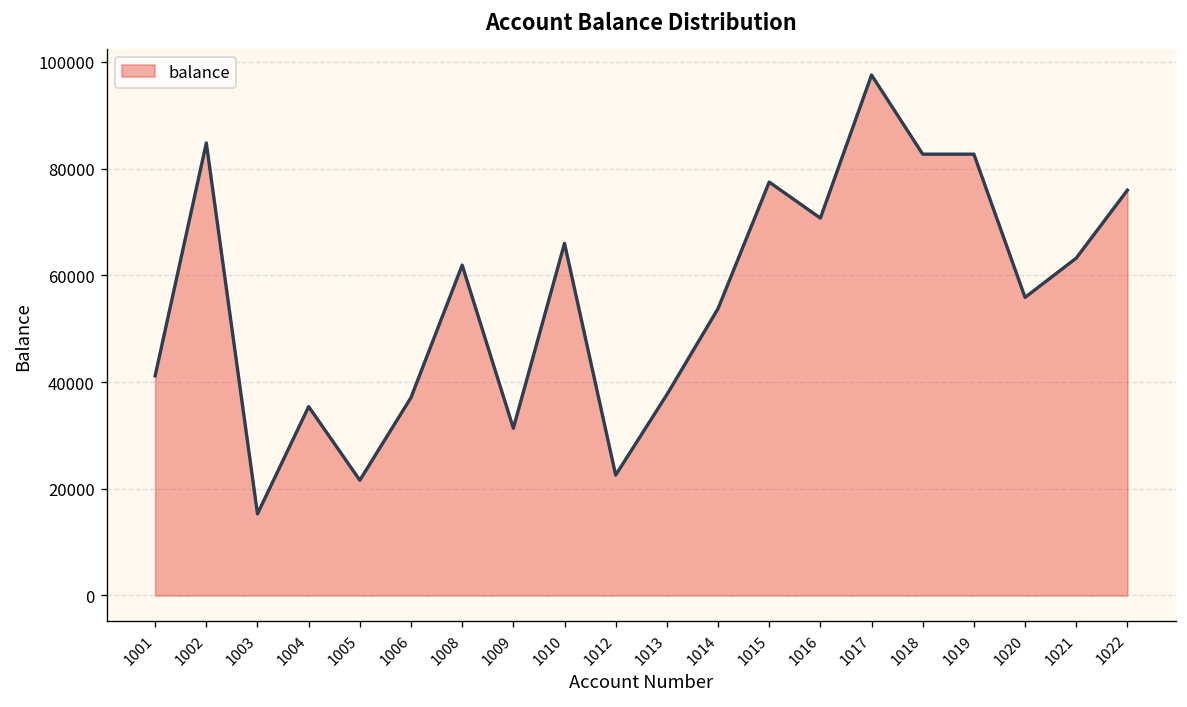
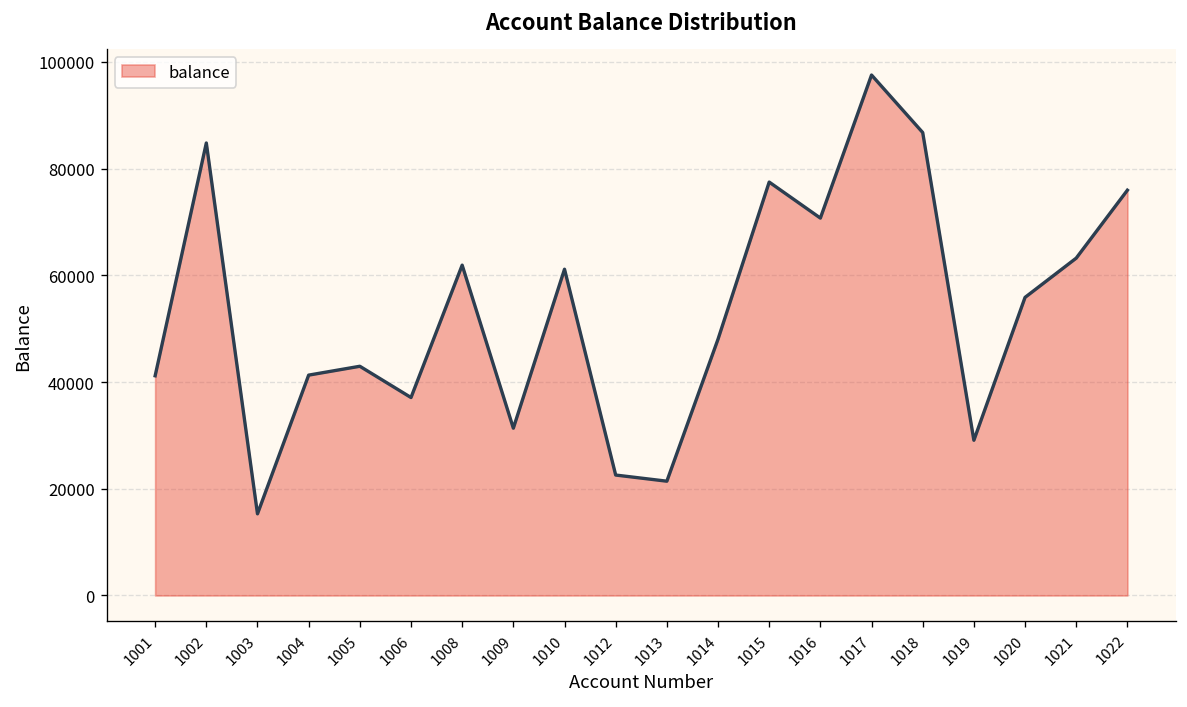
  {
    "1001": 41000,
    "1002": 85000,
    "1003": 15000,
-   "1004": 35000,
-   "1005": 22000,
+   "1004": 41000,
+   "1005": 43000,
    "1006": 37000,
    "1008": 62000,
    "1009": 31000,
-   "1010": 66000,
+   "1010": 61000,
    "1012": 23000,
-   "1013": 38000,
-   "1014": 54000,
+   "1013": 21000,
+   "1014": 48000,
    "1015": 77000,
    "1016": 71000,
    "1017": 98000,
-   "1018": 83000,
-   "1019": 83000,
+   "1018": 87000,
+   "1019": 29000,
    "1020": 56000,
    "1021": 63000,
    "1022": 76000
  }
